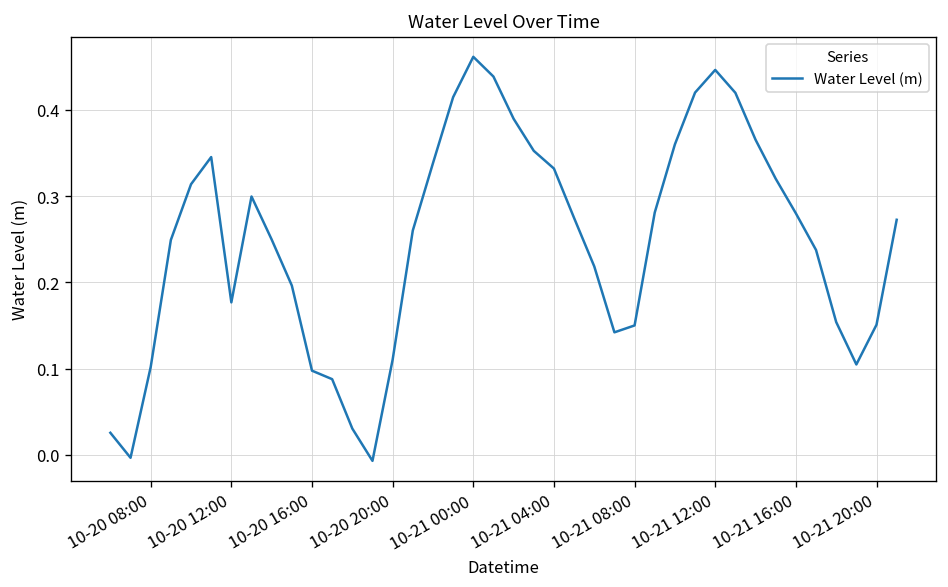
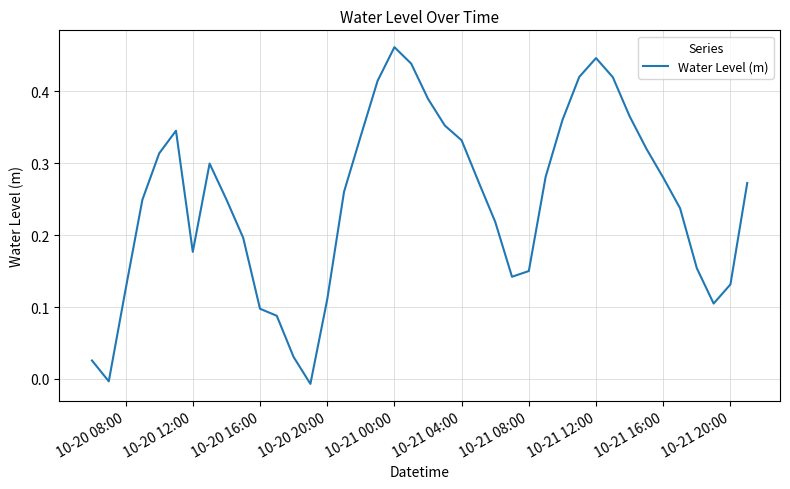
  {
-   "10-20 08:00": 0.10,
+   "10-20 08:00": 0.12,
    "10-20 12:00": 0.18,
    "10-20 16:00": 0.10,
    "10-20 20:00": 0.11,
    "10-21 00:00": 0.46,
    "10-21 04:00": 0.33,
    "10-21 08:00": 0.15,
    "10-21 12:00": 0.45,
    "10-21 16:00": 0.28,
-   "10-21 20:00": 0.15
+   "10-21 20:00": 0.13
  }
